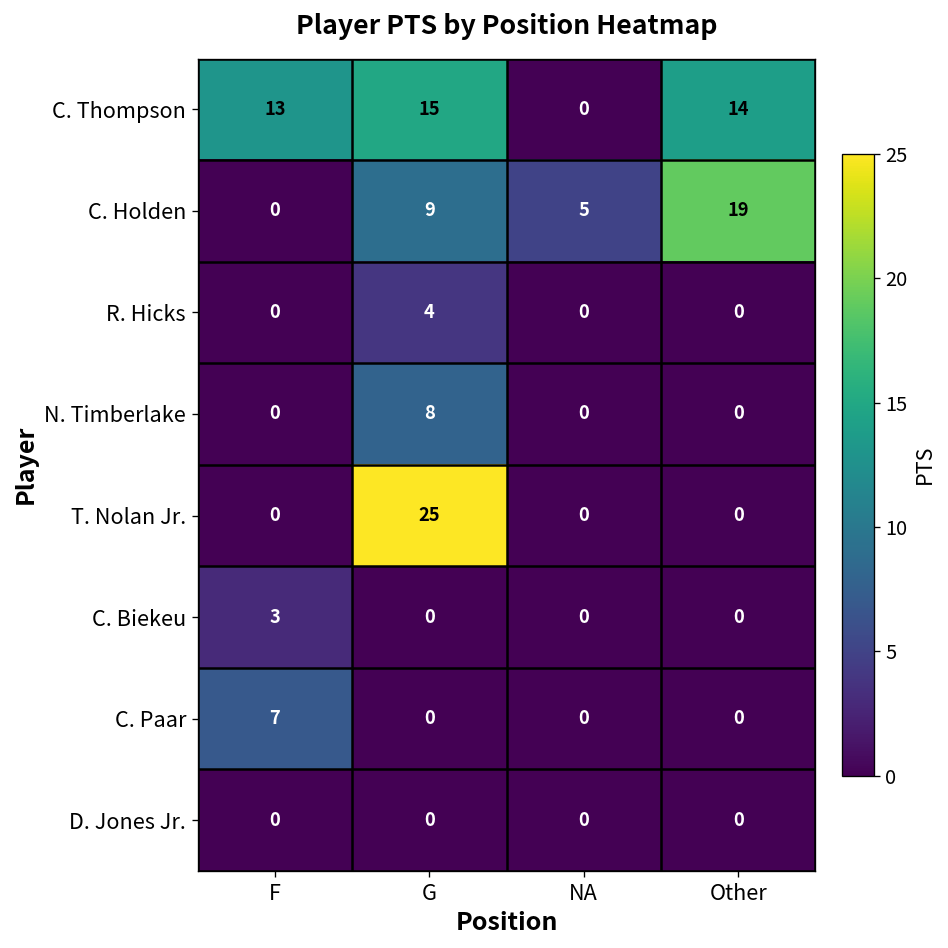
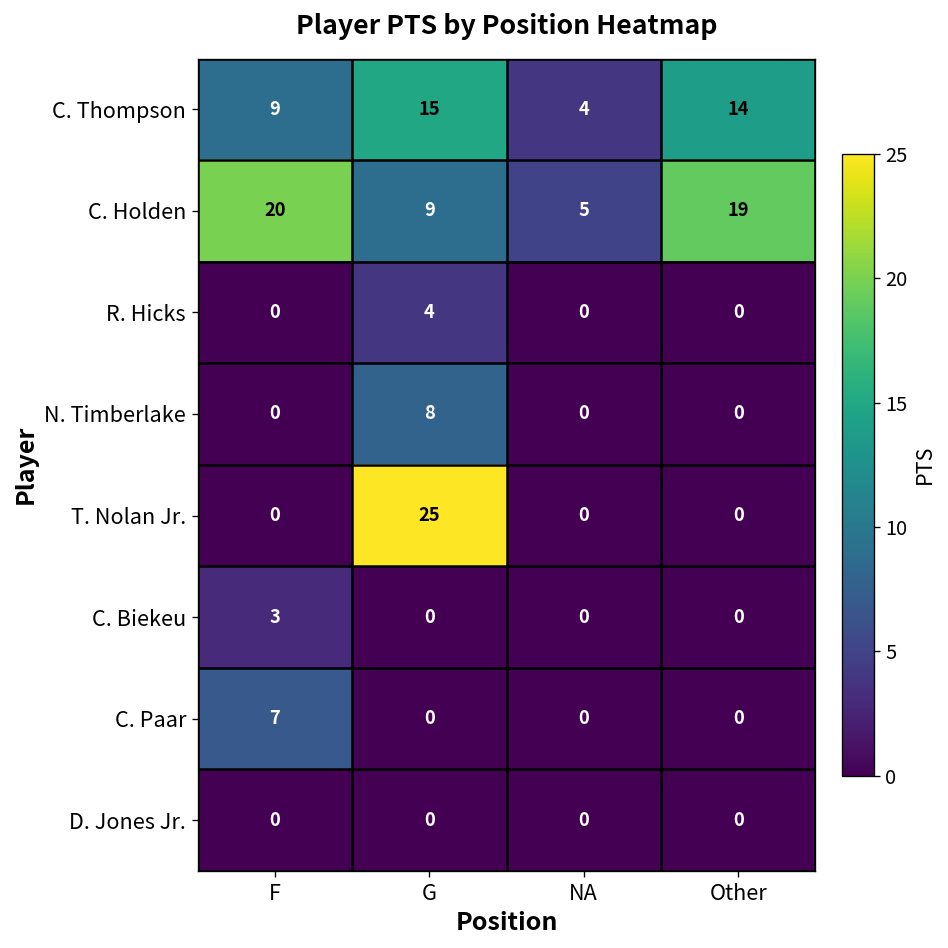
  {
    "C. Thompson": {
-     "F": 13,
+     "F": 9,
      "G": 15,
-     "NA": 0,
+     "NA": 4,
      "Other": 14
    },
    "C. Holden": {
-     "F": 0,
+     "F": 20,
      "G": 9,
      "NA": 5,
      "Other": 19
    },
    "R. Hicks": {
      "F": 0,
      "G": 4,
      "NA": 0,
      "Other": 0
    },
    "N. Timberlake": {
      "F": 0,
      "G": 8,
      "NA": 0,
      "Other": 0
    },
    "T. Nolan Jr.": {
      "F": 0,
      "G": 25,
      "NA": 0,
      "Other": 0
    },
    "C. Biekeu": {
      "F": 3,
      "G": 0,
      "NA": 0,
      "Other": 0
    },
    "C. Paar": {
      "F": 7,
      "G": 0,
      "NA": 0,
      "Other": 0
    },
    "D. Jones Jr.": {
      "F": 0,
      "G": 0,
      "NA": 0,
      "Other": 0
    }
  }
